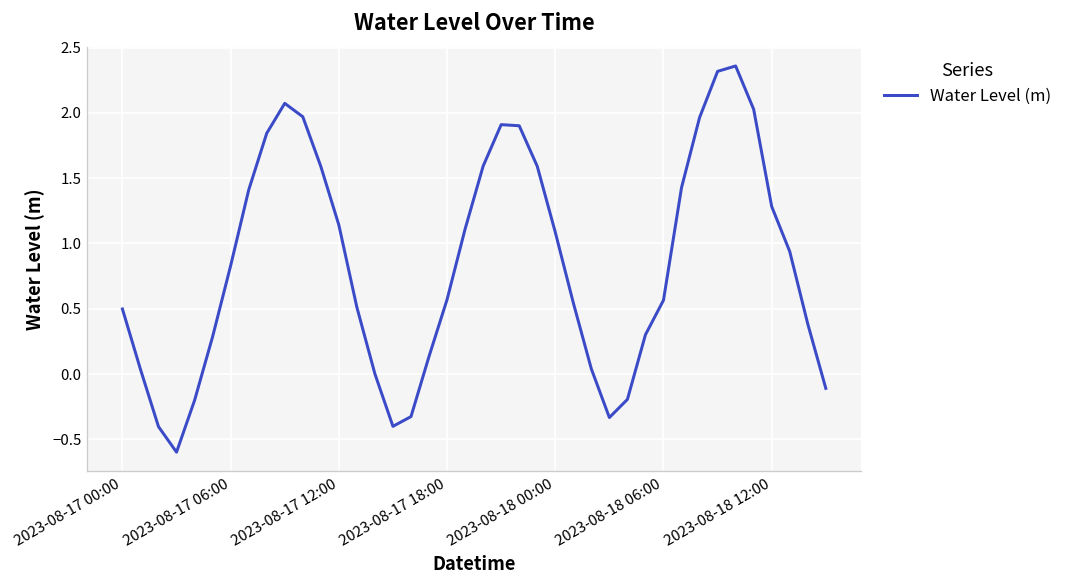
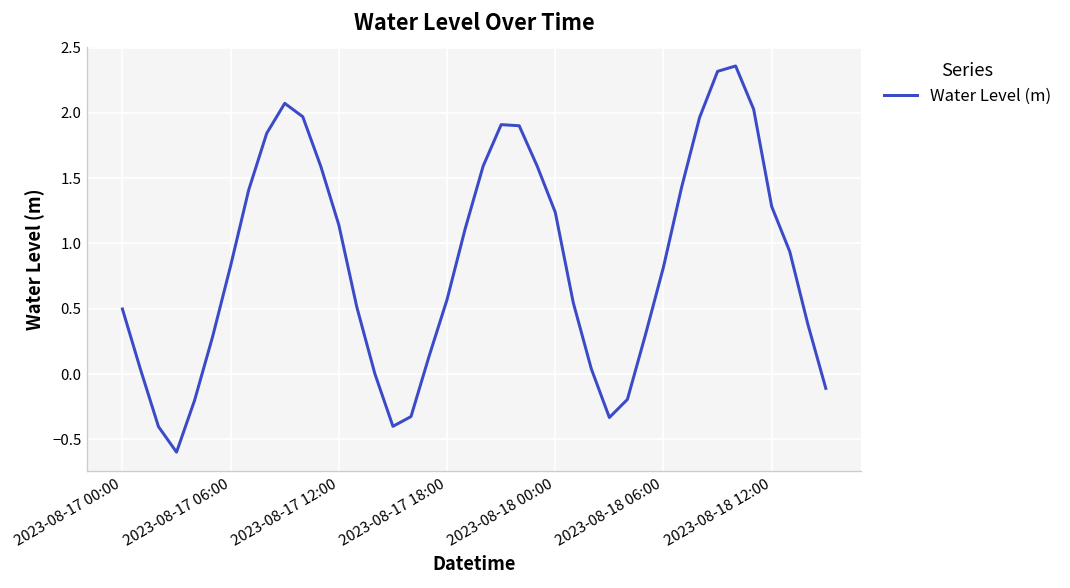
  {
    "2023-08-17 00:00": 0.50,
    "2023-08-17 06:00": 0.83,
    "2023-08-17 12:00": 1.14,
    "2023-08-17 18:00": 0.57,
-   "2023-08-18 00:00": 1.09,
-   "2023-08-18 06:00": 0.57,
+   "2023-08-18 00:00": 1.24,
+   "2023-08-18 06:00": 0.82,
    "2023-08-18 12:00": 1.28
  }
